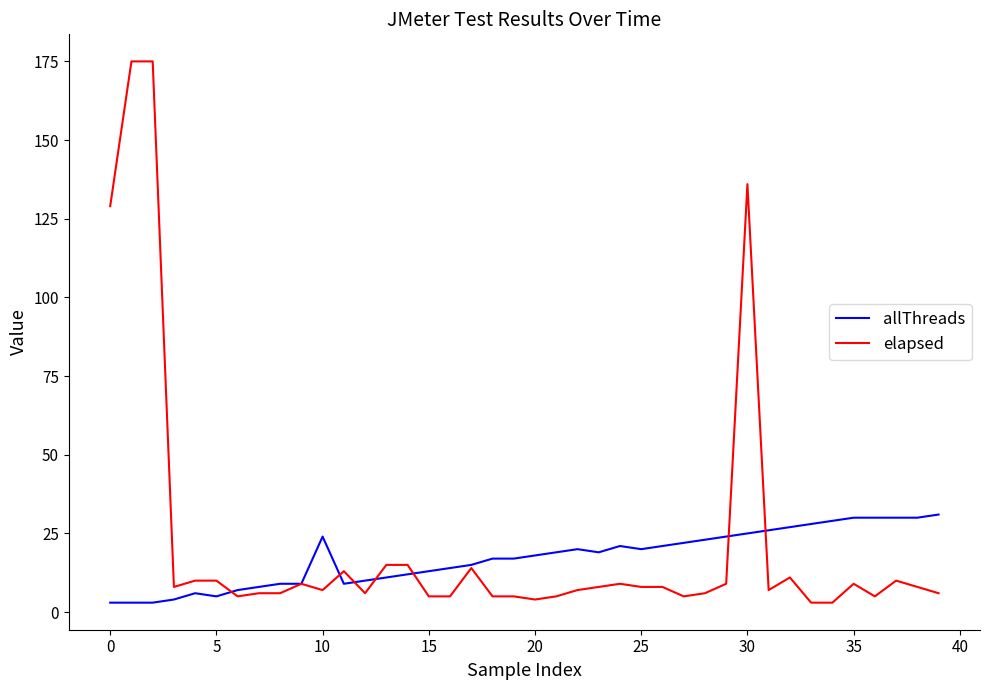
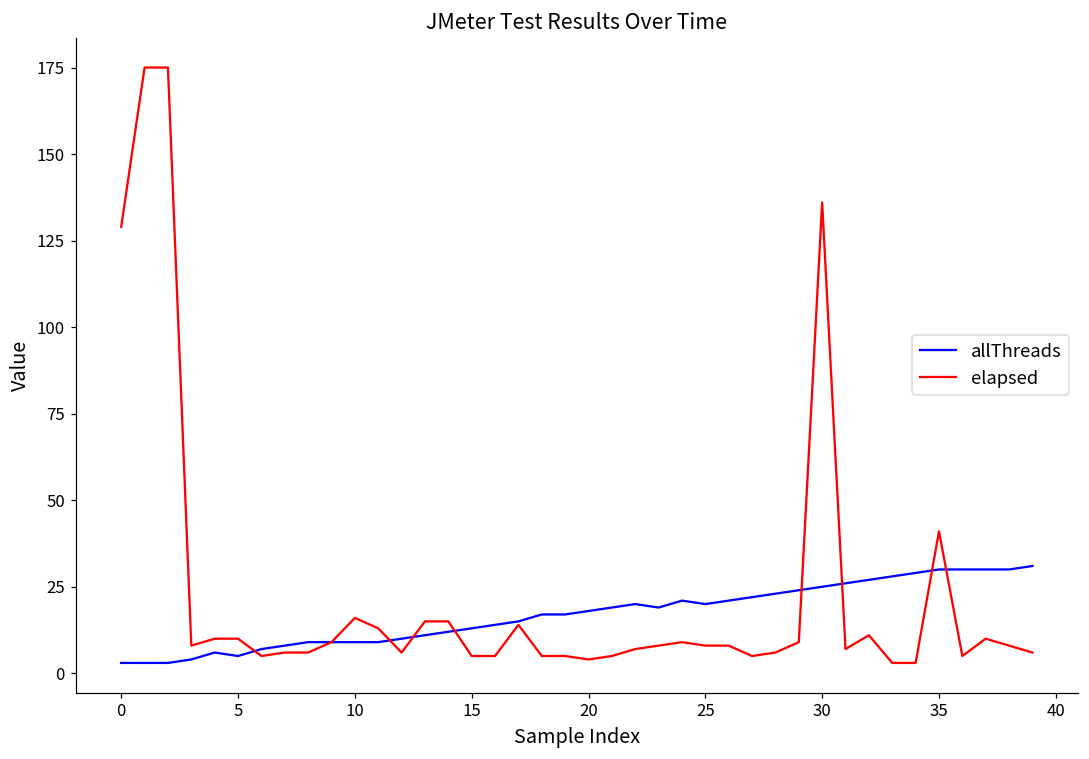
  {
    "allThreads": {
      "0": 3,
      "5": 5,
-     "10": 24,
+     "10": 9,
      "15": 13,
      "20": 18,
      "25": 20,
      "30": 25,
      "35": 30
    },
    "elapsed": {
      "0": 129,
      "5": 10,
-     "10": 7,
+     "10": 16,
      "15": 5,
      "20": 4,
      "25": 8,
      "30": 136,
-     "35": 9
+     "35": 41
    }
  }
